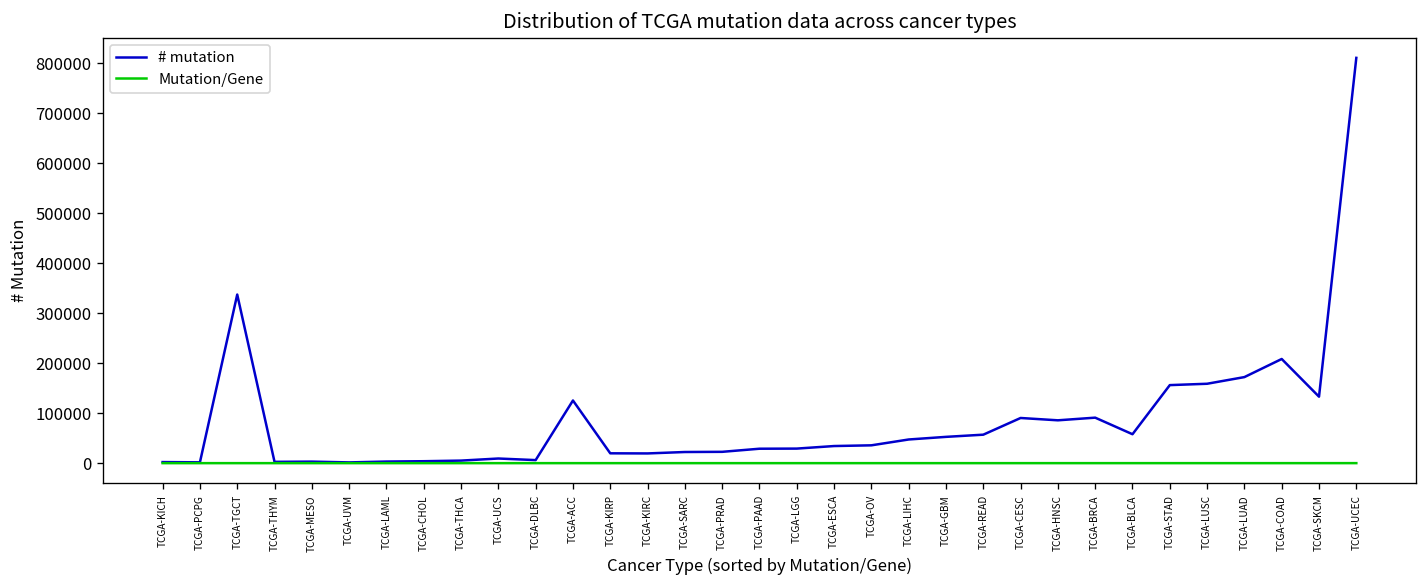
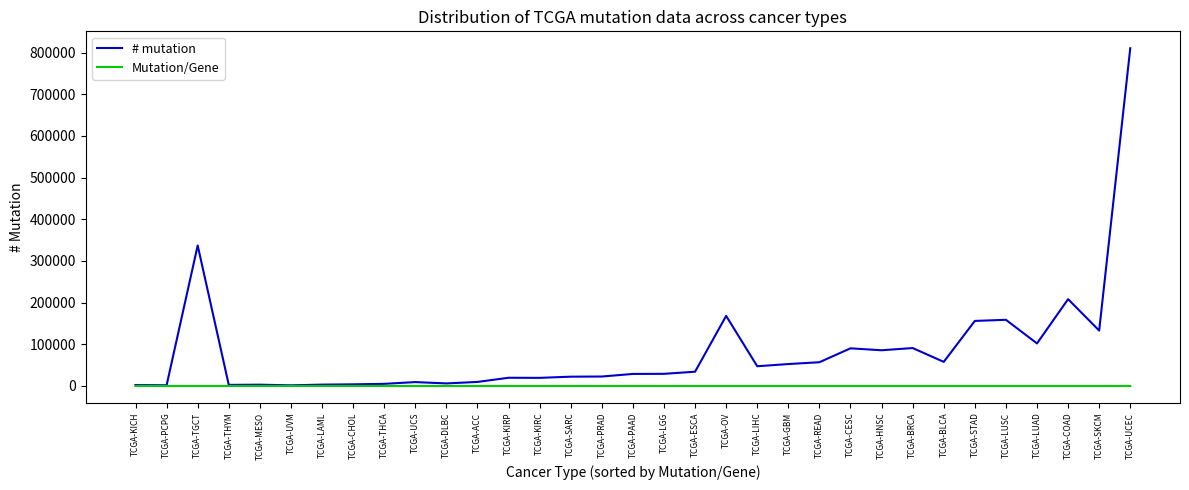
  {
    "# mutation": {
      "TCGA-TGCT": 340000,
      "TCGA-UCS": 10000,
      "TCGA-DLBC": 10000,
-     "TCGA-ACC": 130000,
+     "TCGA-ACC": 10000,
      "TCGA-KIRP": 20000,
      "TCGA-KIRC": 20000,
      "TCGA-SARC": 20000,
      "TCGA-PRAD": 20000,
      "TCGA-PAAD": 30000,
      "TCGA-LGG": 30000,
      "TCGA-ESCA": 30000,
-     "TCGA-OV": 40000,
+     "TCGA-OV": 170000,
      "TCGA-LIHC": 50000,
      "TCGA-GBM": 50000,
      "TCGA-READ": 60000,
      "TCGA-CESC": 90000,
      "TCGA-HNSC": 90000,
      "TCGA-BRCA": 90000,
      "TCGA-BLCA": 60000,
      "TCGA-STAD": 160000,
      "TCGA-LUSC": 160000,
-     "TCGA-LUAD": 170000,
+     "TCGA-LUAD": 100000,
      "TCGA-COAD": 210000,
      "TCGA-SKCM": 130000,
      "TCGA-UCEC": 810000
    },
    "Mutation/Gene": {
      "TCGA-TGCT": 0,
      "TCGA-UCS": 0,
      "TCGA-DLBC": 0,
      "TCGA-ACC": 0,
      "TCGA-KIRP": 0,
      "TCGA-KIRC": 0,
      "TCGA-SARC": 0,
      "TCGA-PRAD": 0,
      "TCGA-PAAD": 0,
      "TCGA-LGG": 0,
      "TCGA-ESCA": 0,
      "TCGA-OV": 0,
      "TCGA-LIHC": 0,
      "TCGA-GBM": 0,
      "TCGA-READ": 0,
      "TCGA-CESC": 0,
      "TCGA-HNSC": 0,
      "TCGA-BRCA": 0,
      "TCGA-BLCA": 0,
      "TCGA-STAD": 0,
      "TCGA-LUSC": 0,
      "TCGA-LUAD": 0,
      "TCGA-COAD": 0,
      "TCGA-SKCM": 0,
      "TCGA-UCEC": 0
    }
  }
